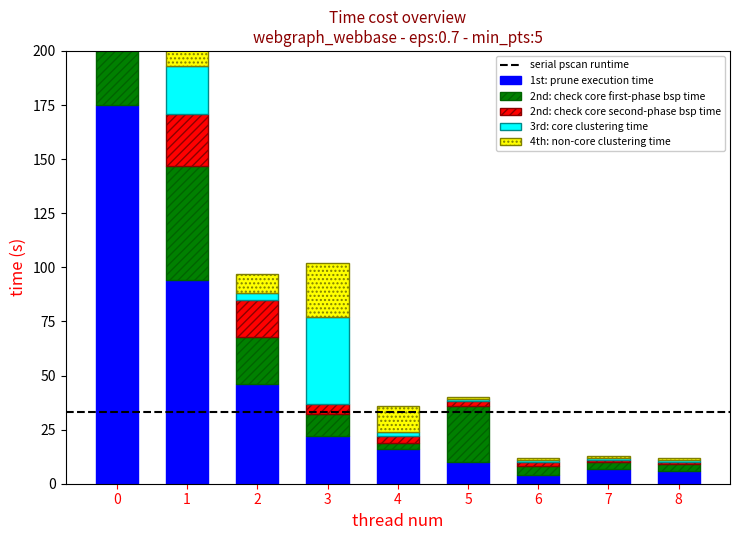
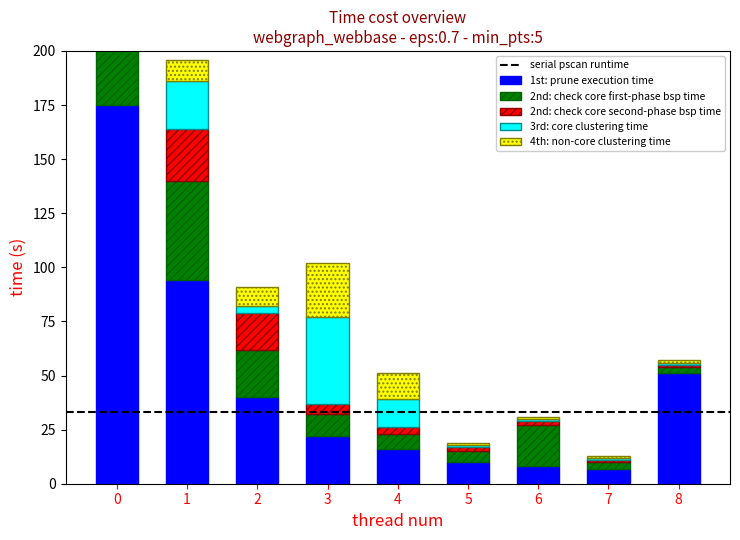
  {
    "1st: prune execution time": {
      "0": 175,
      "1": 94,
-     "2": 46,
+     "2": 40,
      "3": 22,
      "4": 16,
      "5": 10,
-     "6": 4,
+     "6": 8,
      "7": 7,
-     "8": 6
+     "8": 51
    },
    "2nd: check core first-phase bsp time": {
-     "1": 53,
+     "1": 46,
      "2": 22,
      "3": 10,
-     "4": 3,
-     "5": 26,
-     "6": 4,
+     "4": 7,
+     "5": 5,
+     "6": 19,
      "7": 3,
      "8": 3
    },
    "2nd: check core second-phase bsp time": {
      "1": 24,
      "2": 17,
      "3": 5,
      "4": 3,
      "5": 2,
      "6": 2
    },
    "3rd: core clustering time": {
      "1": 22,
      "2": 3,
      "3": 40,
-     "4": 2
+     "4": 13
    },
    "4th: non-core clustering time": {
      "2": 9,
      "3": 25,
      "4": 12
    }
  }
